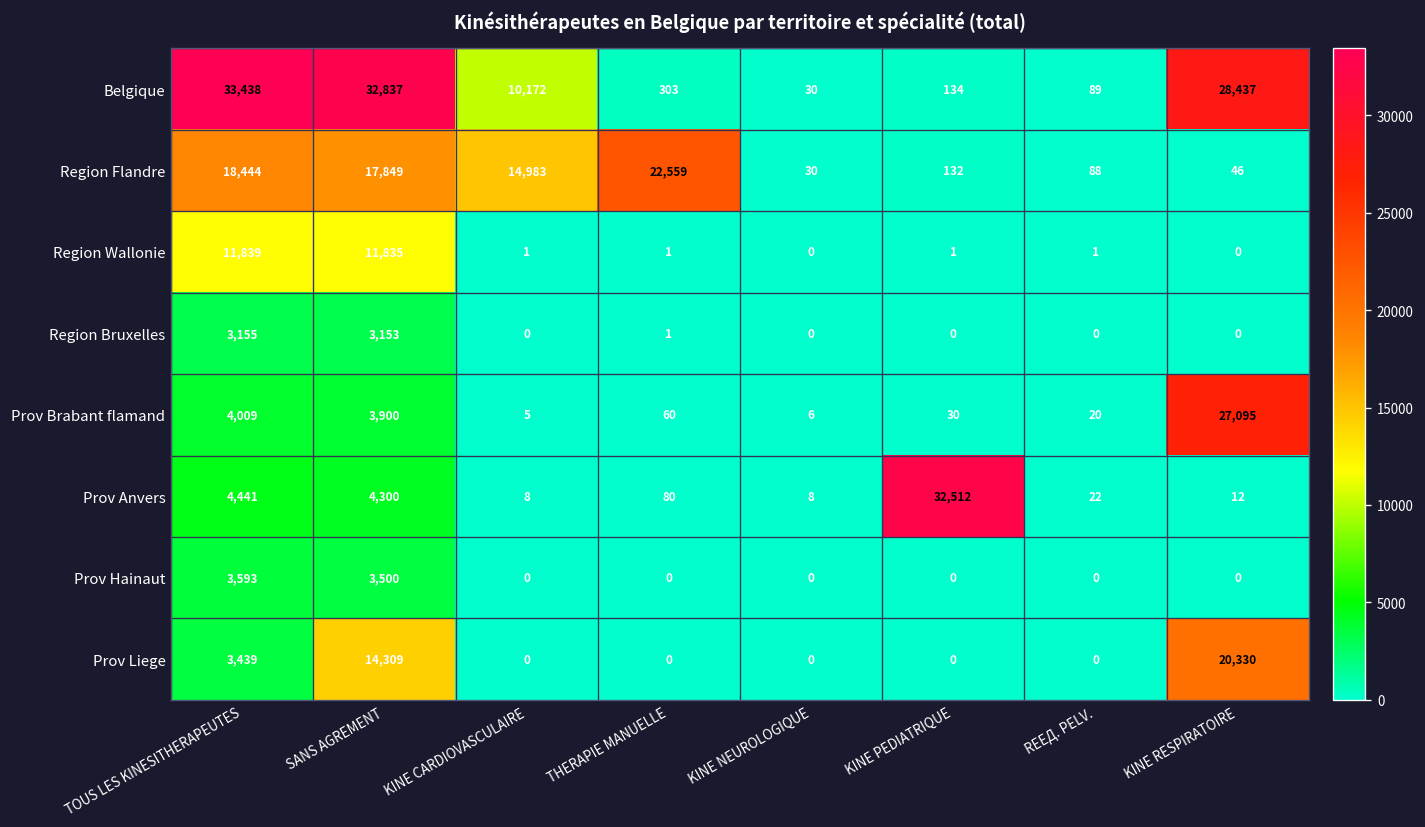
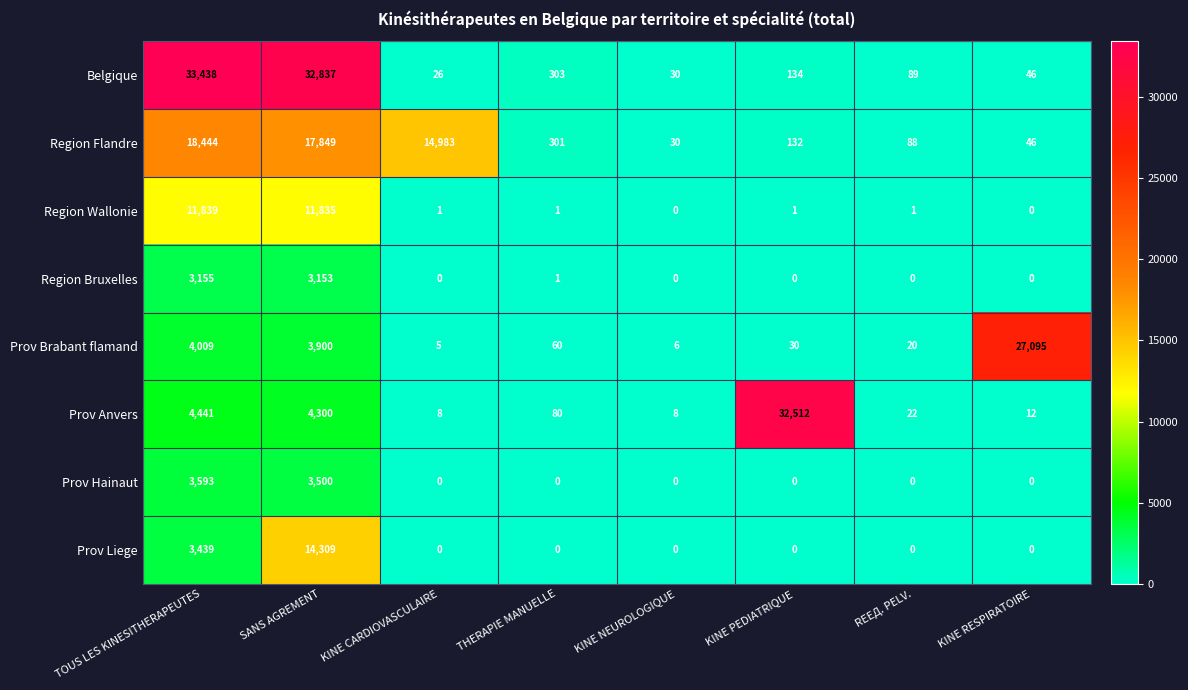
  {
    "Belgique": {
      "TOUS LES KINESITHERAPEUTES": "33,438",
      "SANS AGREMENT": "32,837",
-     "KINE CARDIOVASCULAIRE": "10,172",
+     "KINE CARDIOVASCULAIRE": "26",
      "THERAPIE MANUELLE": "303",
      "KINE NEUROLOGIQUE": "30",
      "KINE PEDIATRIQUE": "134",
      "REЕД. PELV.": "89",
-     "KINE RESPIRATOIRE": "28,437"
+     "KINE RESPIRATOIRE": "46"
    },
    "Region Flandre": {
      "TOUS LES KINESITHERAPEUTES": "18,444",
      "SANS AGREMENT": "17,849",
      "KINE CARDIOVASCULAIRE": "14,983",
-     "THERAPIE MANUELLE": "22,559",
+     "THERAPIE MANUELLE": "301",
      "KINE NEUROLOGIQUE": "30",
      "KINE PEDIATRIQUE": "132",
      "REЕД. PELV.": "88",
      "KINE RESPIRATOIRE": "46"
    },
    "Region Wallonie": {
      "TOUS LES KINESITHERAPEUTES": "11,839",
      "SANS AGREMENT": "11,835",
      "KINE CARDIOVASCULAIRE": "1",
      "THERAPIE MANUELLE": "1",
      "KINE NEUROLOGIQUE": "0",
      "KINE PEDIATRIQUE": "1",
      "REЕД. PELV.": "1",
      "KINE RESPIRATOIRE": "0"
    },
    "Region Bruxelles": {
      "TOUS LES KINESITHERAPEUTES": "3,155",
      "SANS AGREMENT": "3,153",
      "KINE CARDIOVASCULAIRE": "0",
      "THERAPIE MANUELLE": "1",
      "KINE NEUROLOGIQUE": "0",
      "KINE PEDIATRIQUE": "0",
      "REЕД. PELV.": "0",
      "KINE RESPIRATOIRE": "0"
    },
    "Prov Brabant flamand": {
      "TOUS LES KINESITHERAPEUTES": "4,009",
      "SANS AGREMENT": "3,900",
      "KINE CARDIOVASCULAIRE": "5",
      "THERAPIE MANUELLE": "60",
      "KINE NEUROLOGIQUE": "6",
      "KINE PEDIATRIQUE": "30",
      "REЕД. PELV.": "20",
      "KINE RESPIRATOIRE": "27,095"
    },
    "Prov Anvers": {
      "TOUS LES KINESITHERAPEUTES": "4,441",
      "SANS AGREMENT": "4,300",
      "KINE CARDIOVASCULAIRE": "8",
      "THERAPIE MANUELLE": "80",
      "KINE NEUROLOGIQUE": "8",
      "KINE PEDIATRIQUE": "32,512",
      "REЕД. PELV.": "22",
      "KINE RESPIRATOIRE": "12"
    },
    "Prov Hainaut": {
      "TOUS LES KINESITHERAPEUTES": "3,593",
      "SANS AGREMENT": "3,500",
      "KINE CARDIOVASCULAIRE": "0",
      "THERAPIE MANUELLE": "0",
      "KINE NEUROLOGIQUE": "0",
      "KINE PEDIATRIQUE": "0",
      "REЕД. PELV.": "0",
      "KINE RESPIRATOIRE": "0"
    },
    "Prov Liege": {
      "TOUS LES KINESITHERAPEUTES": "3,439",
      "SANS AGREMENT": "14,309",
      "KINE CARDIOVASCULAIRE": "0",
      "THERAPIE MANUELLE": "0",
      "KINE NEUROLOGIQUE": "0",
      "KINE PEDIATRIQUE": "0",
      "REЕД. PELV.": "0",
-     "KINE RESPIRATOIRE": "20,330"
+     "KINE RESPIRATOIRE": "0"
    }
  }
